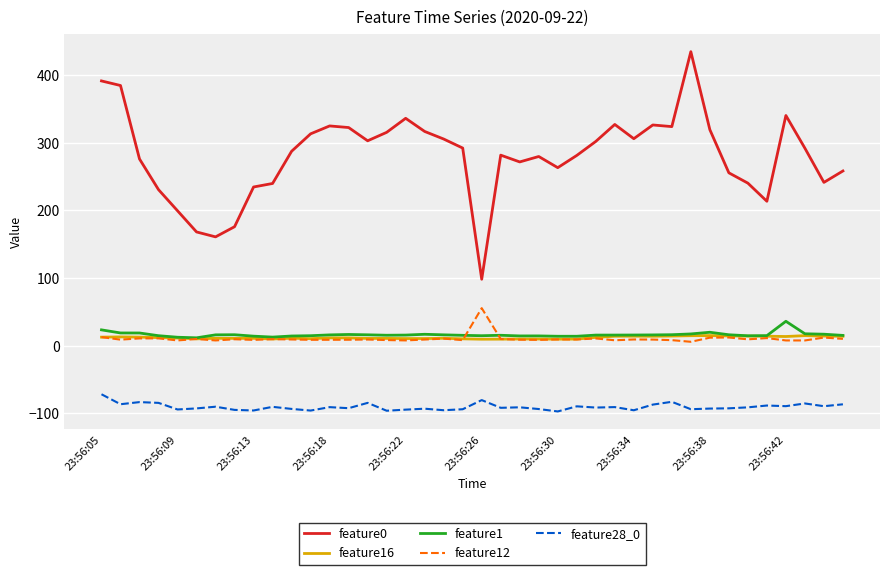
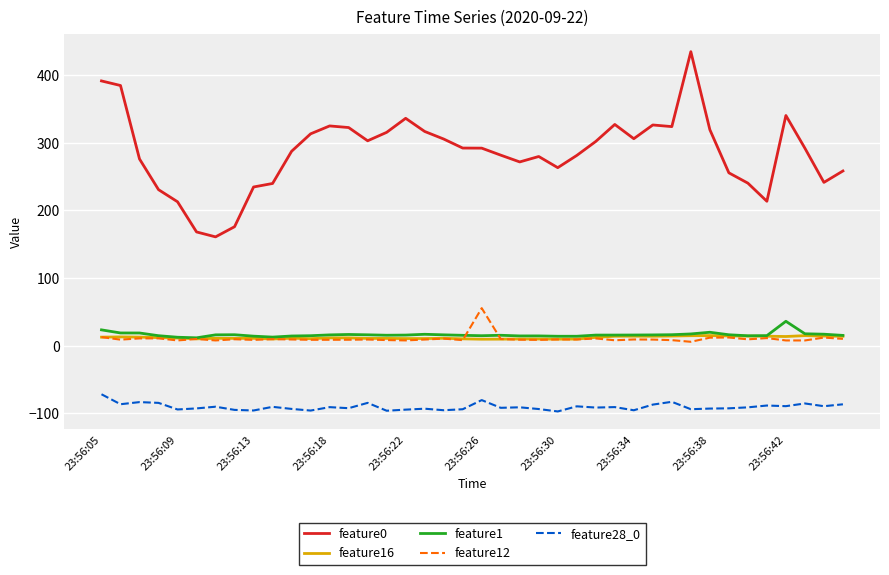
  {
    "feature0": {
      "23:56:05": 390,
-     "23:56:09": 200,
+     "23:56:09": 210,
      "23:56:13": 230,
      "23:56:18": 320,
      "23:56:22": 340,
-     "23:56:26": 100,
+     "23:56:26": 290,
      "23:56:30": 260,
      "23:56:34": 310,
      "23:56:38": 320,
      "23:56:42": 340
    },
    "feature16": {
      "23:56:26": 10,
      "23:56:42": 10
    },
    "feature1": {
      "23:56:05": 20,
      "23:56:18": 20,
      "23:56:22": 20,
      "23:56:26": 10,
      "23:56:30": 10,
      "23:56:38": 20,
      "23:56:42": 40
    },
    "feature12": {
      "23:56:26": 60,
      "23:56:34": 10,
      "23:56:42": 10
    },
    "feature28_0": {
      "23:56:05": -70,
      "23:56:09": -90,
      "23:56:13": -100,
      "23:56:18": -90,
      "23:56:22": -90,
      "23:56:26": -80,
      "23:56:30": -100,
      "23:56:34": -100,
      "23:56:38": -90,
      "23:56:42": -90
    }
  }
